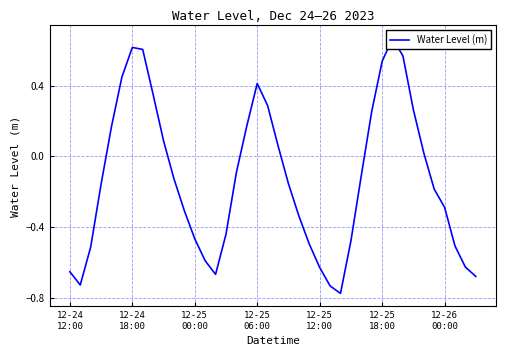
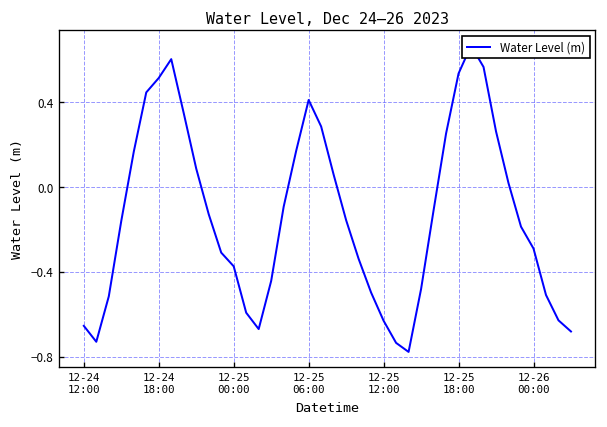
  {
    "12-24 12:00": -0.65,
-   "12-24 18:00": 0.62,
-   "12-25 00:00": -0.47,
+   "12-24 18:00": 0.52,
+   "12-25 00:00": -0.37,
    "12-25 06:00": 0.41,
    "12-25 12:00": -0.63,
    "12-25 18:00": 0.54,
    "12-26 00:00": -0.29
  }
